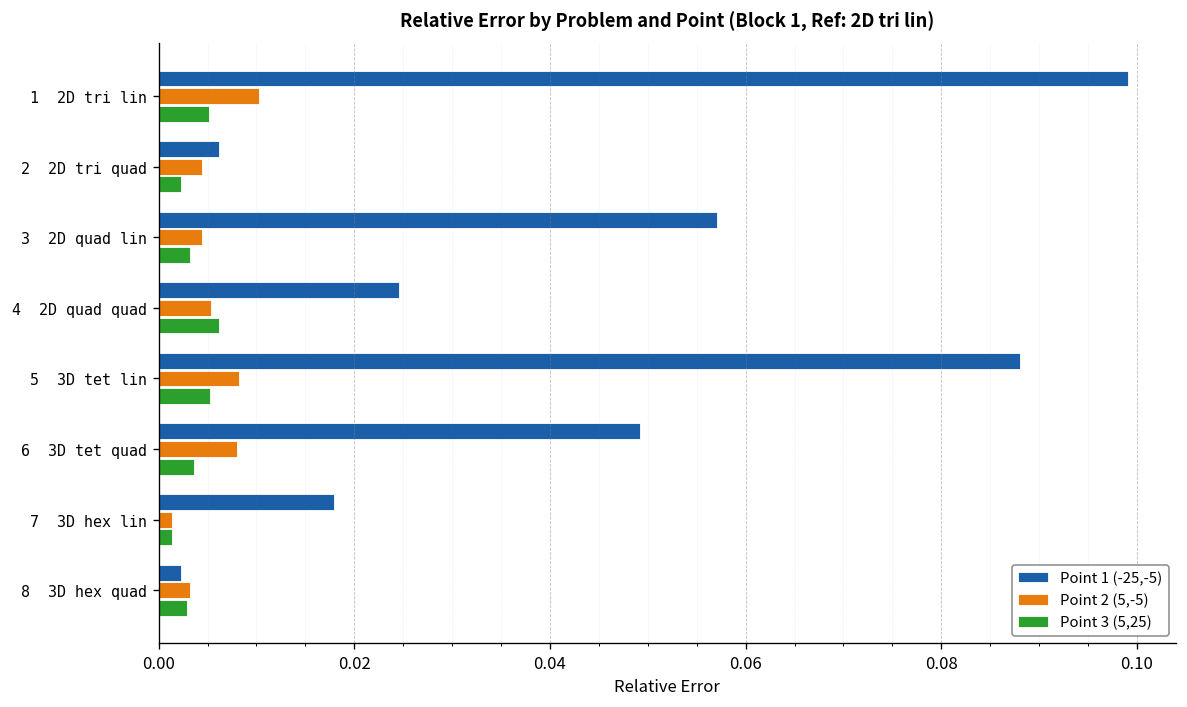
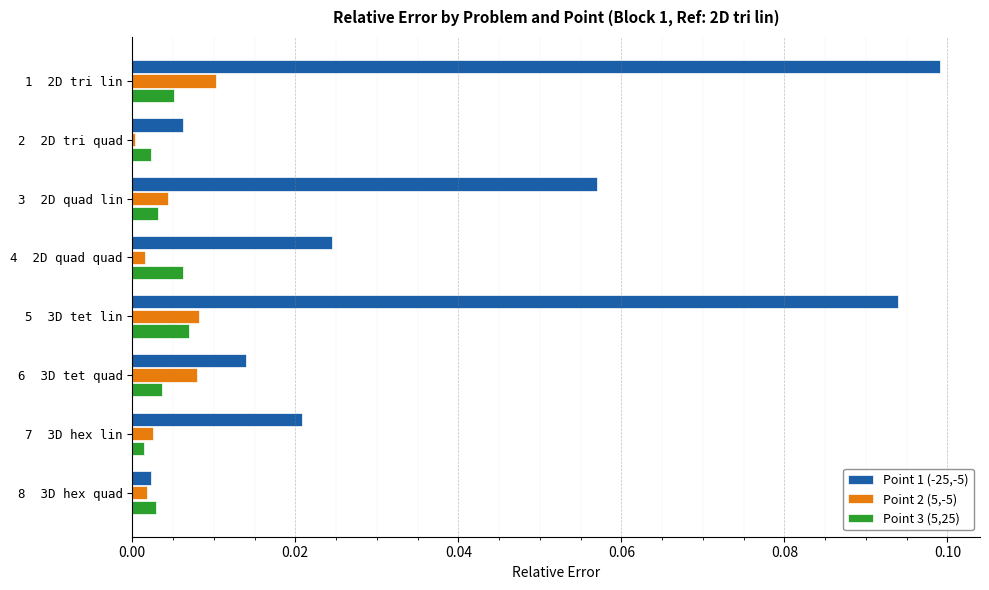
  {
    "Point 1 (-25,-5)": {
      "1 2D tri lin": 0.099,
      "2 2D tri quad": 0.006,
      "3 2D quad lin": 0.057,
      "4 2D quad quad": 0.025,
-     "5 3D tet lin": 0.088,
-     "6 3D tet quad": 0.049,
-     "7 3D hex lin": 0.018,
+     "5 3D tet lin": 0.094,
+     "6 3D tet quad": 0.014,
+     "7 3D hex lin": 0.021,
      "8 3D hex quad": 0.002
    },
    "Point 2 (5,-5)": {
      "1 2D tri lin": 0.010,
-     "2 2D tri quad": 0.004,
+     "2 2D tri quad": 0.000,
      "3 2D quad lin": 0.004,
-     "4 2D quad quad": 0.005,
+     "4 2D quad quad": 0.002,
      "5 3D tet lin": 0.008,
      "6 3D tet quad": 0.008,
-     "7 3D hex lin": 0.001,
-     "8 3D hex quad": 0.003
+     "7 3D hex lin": 0.003,
+     "8 3D hex quad": 0.002
    },
    "Point 3 (5,25)": {
      "1 2D tri lin": 0.005,
      "2 2D tri quad": 0.002,
      "3 2D quad lin": 0.003,
      "4 2D quad quad": 0.006,
-     "5 3D tet lin": 0.005,
+     "5 3D tet lin": 0.007,
      "6 3D tet quad": 0.004,
      "7 3D hex lin": 0.001,
      "8 3D hex quad": 0.003
    }
  }
